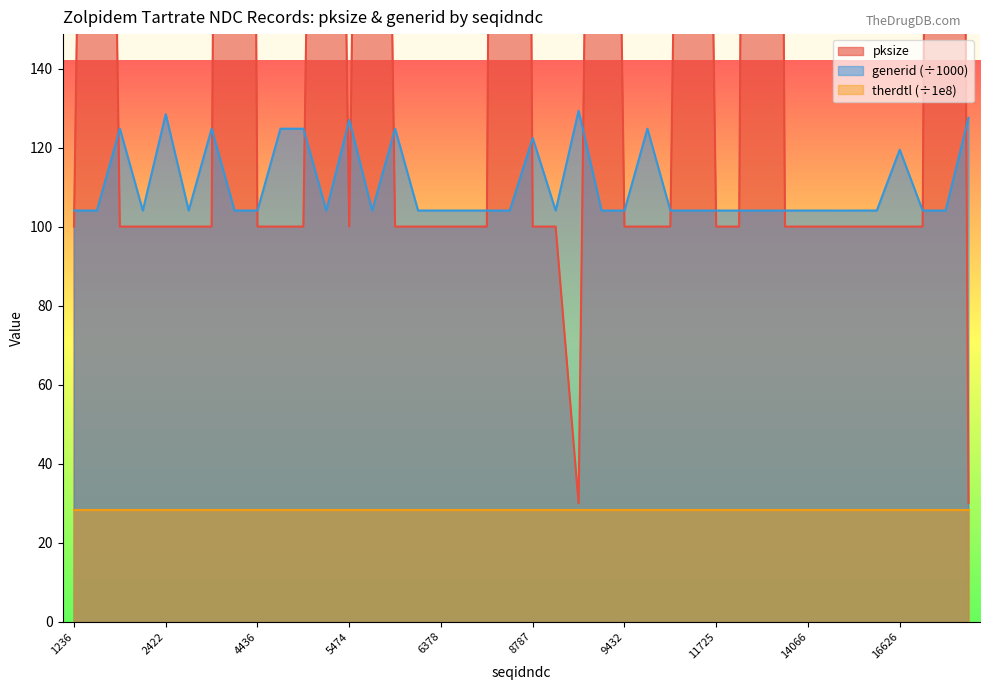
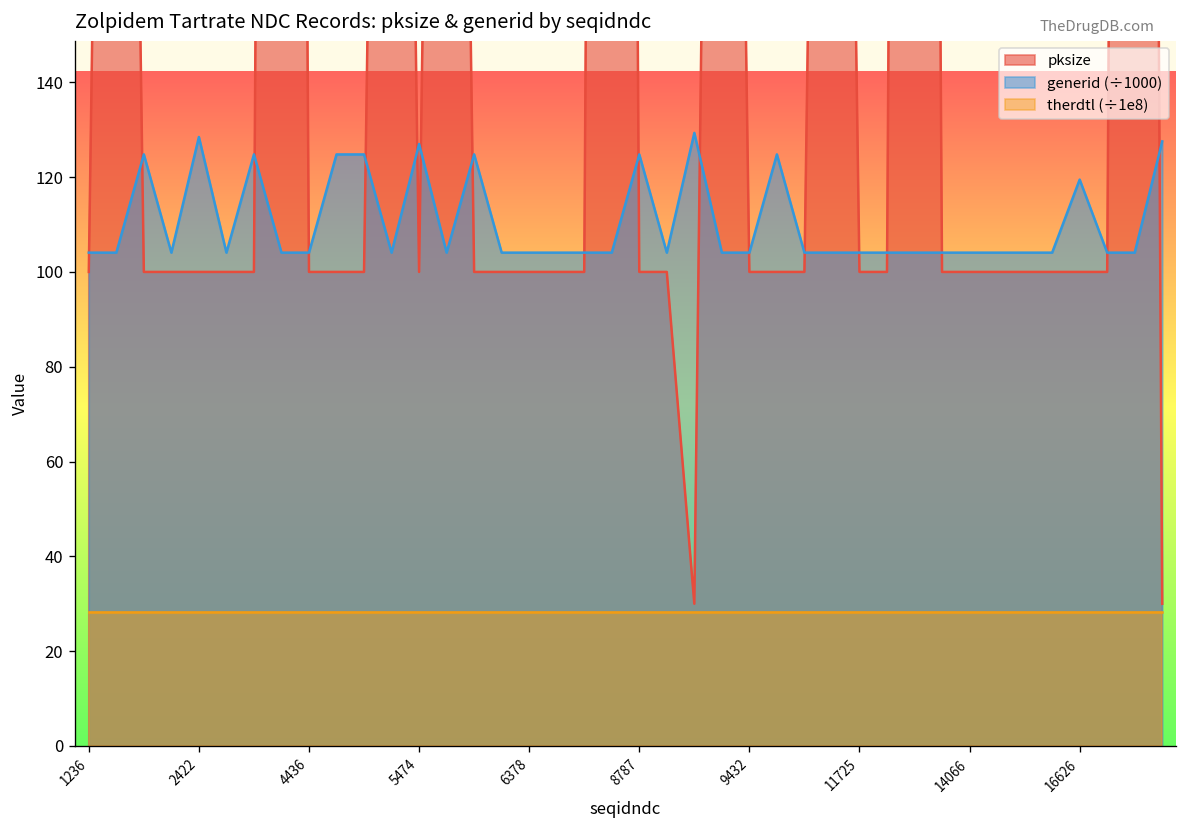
  {
    "pksize": {
      "1236": 100,
      "2422": 100,
      "4436": 100,
      "5474": 100,
      "6378": 100,
      "8787": 100,
      "9432": 100,
      "11725": 100,
      "14066": 100,
      "16626": 100
    },
    "generid (÷1000)": {
      "1236": 104,
      "2422": 128,
      "4436": 104,
      "5474": 127,
      "6378": 104,
-     "8787": 122,
+     "8787": 125,
      "9432": 104,
      "11725": 104,
      "14066": 104,
      "16626": 119
    },
    "therdtl (÷1e8)": {
      "1236": 28,
      "2422": 28,
      "4436": 28,
      "5474": 28,
      "6378": 28,
      "8787": 28,
      "9432": 28,
      "11725": 28,
      "14066": 28,
      "16626": 28
    }
  }
